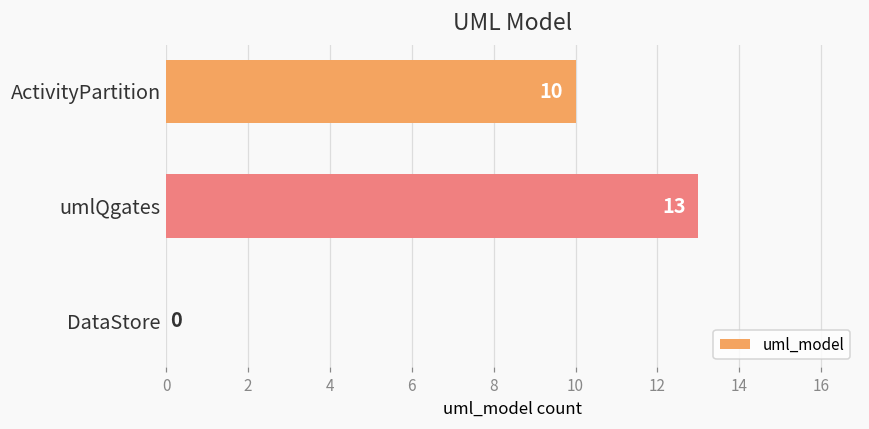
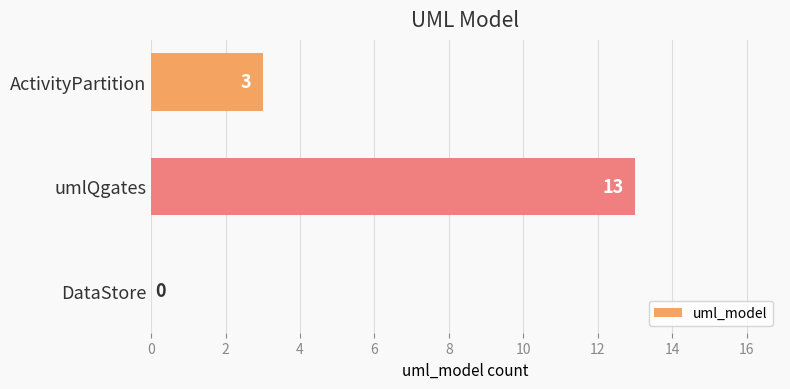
  {
-   "ActivityPartition": 10,
+   "ActivityPartition": 3,
    "umlQgates": 13,
    "DataStore": 0
  }
